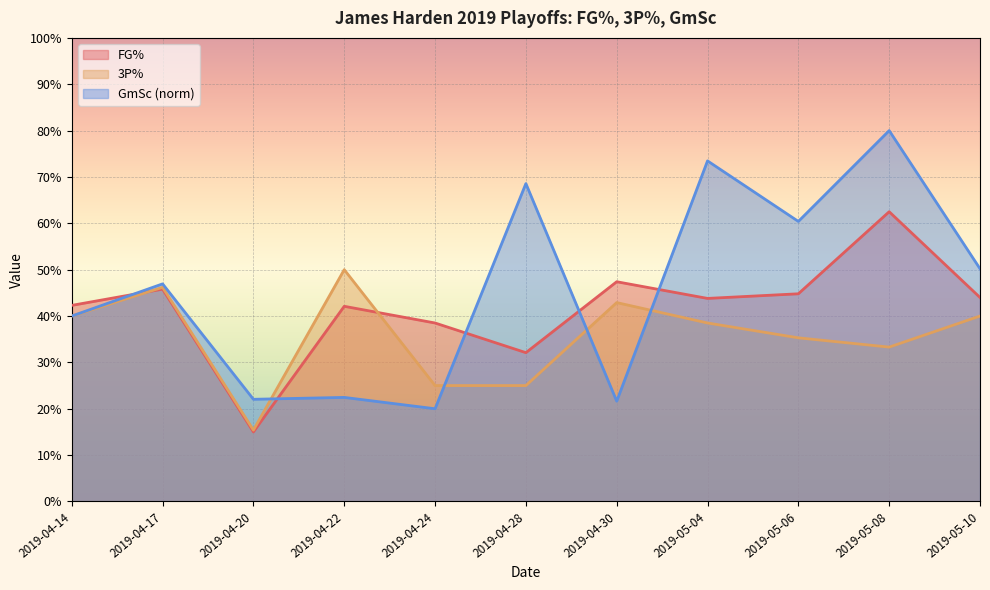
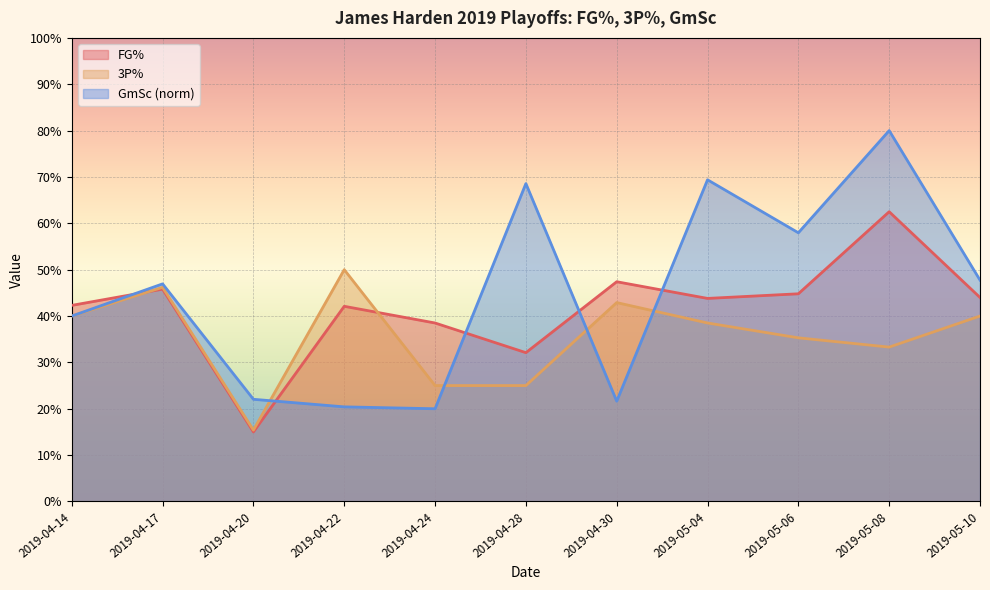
  {
    "GmSc (norm)": {
      "2019-04-17": "47%",
      "2019-04-20": "22%",
-     "2019-04-22": "22%",
+     "2019-04-22": "20%",
      "2019-04-24": "20%",
      "2019-04-28": "69%",
      "2019-04-30": "22%",
-     "2019-05-04": "73%",
-     "2019-05-06": "60%",
+     "2019-05-04": "69%",
+     "2019-05-06": "58%",
      "2019-05-08": "80%",
-     "2019-05-10": "50%"
+     "2019-05-10": "48%"
    }
  }
